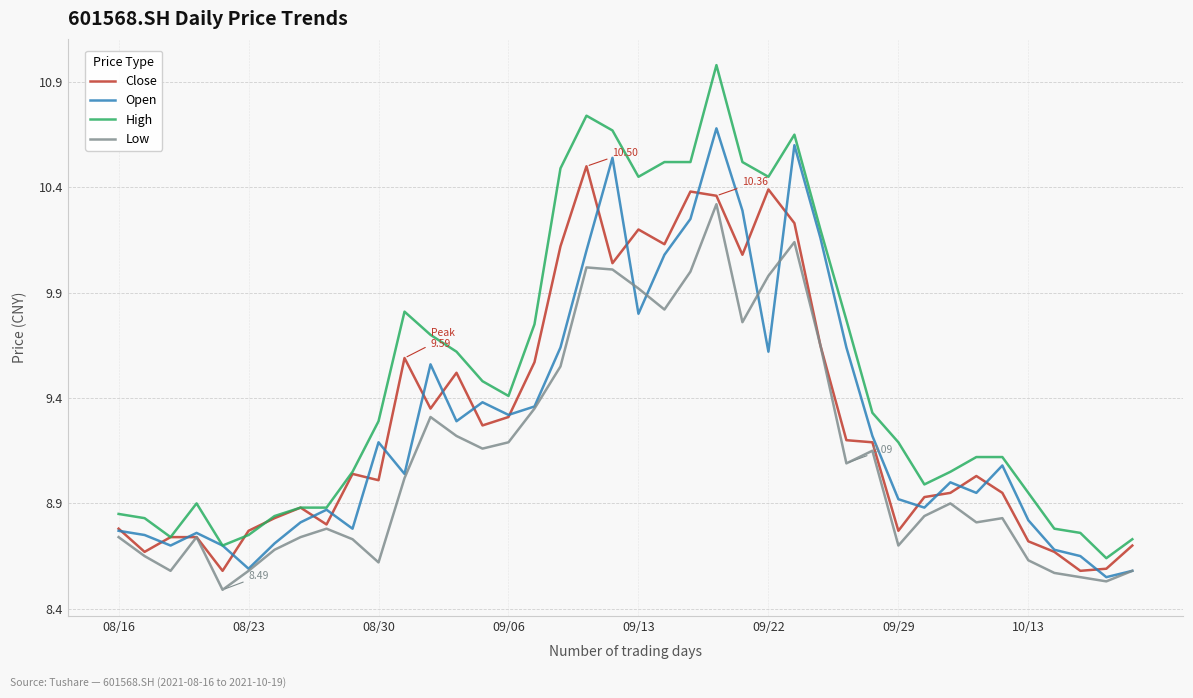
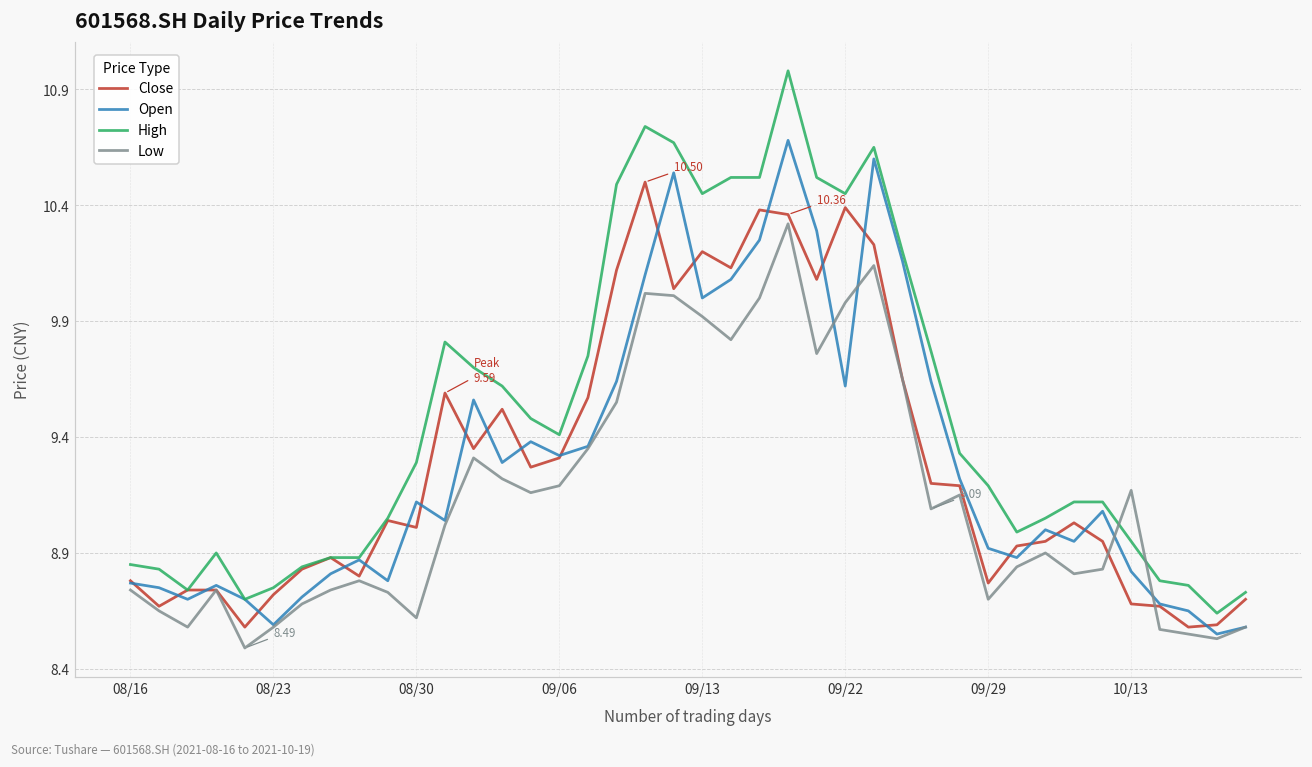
  {
    "Close": {
-     "08/23": 8.77,
+     "08/23": 8.72,
      "08/30": 9.01,
      "09/13": 10.20,
      "09/29": 8.77,
-     "10/13": 8.72
+     "10/13": 8.68
    },
    "Open": {
-     "08/30": 9.19,
-     "09/13": 9.8,
+     "08/30": 9.12,
+     "09/13": 10.0,
      "09/22": 9.62,
      "09/29": 8.92,
      "10/13": 8.82
    },
    "High": {
      "08/16": 8.85,
      "08/23": 8.75,
      "08/30": 9.29,
      "09/06": 9.41,
      "09/13": 10.45,
      "09/29": 9.19,
      "10/13": 8.95
    },
    "Low": {
      "08/16": 8.74,
      "08/30": 8.62,
      "09/06": 9.19,
      "09/13": 9.92,
      "09/22": 9.98,
      "09/29": 8.70,
-     "10/13": 8.63
+     "10/13": 9.17
    }
  }
